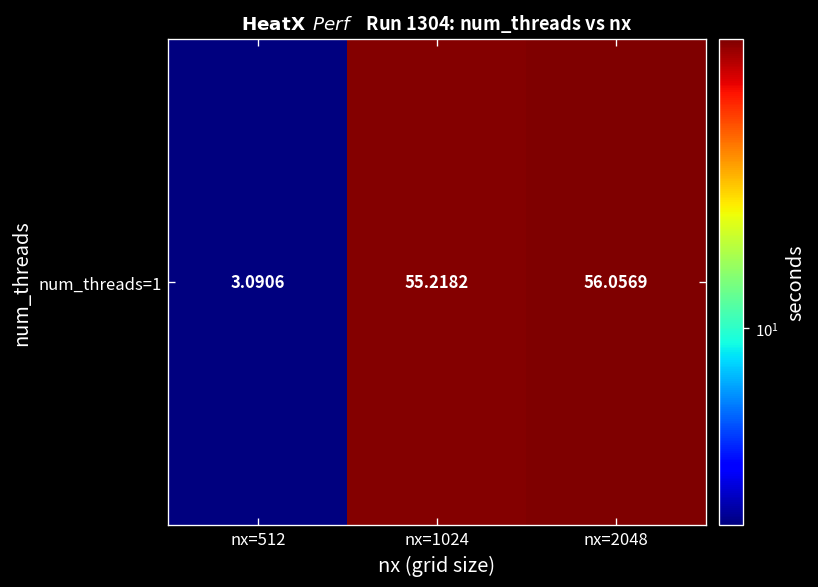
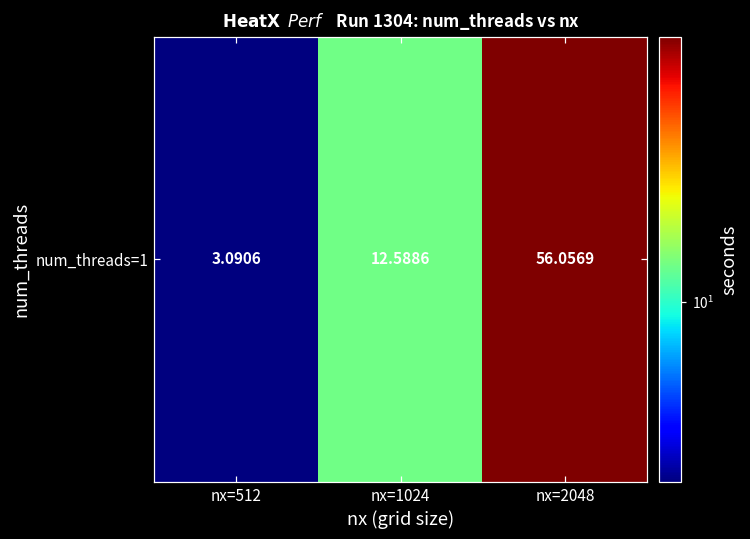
  {
    "num_threads=1": {
      "nx=512": 3.0906,
-     "nx=1024": 55.2182,
+     "nx=1024": 12.5886,
      "nx=2048": 56.0569
    }
  }
